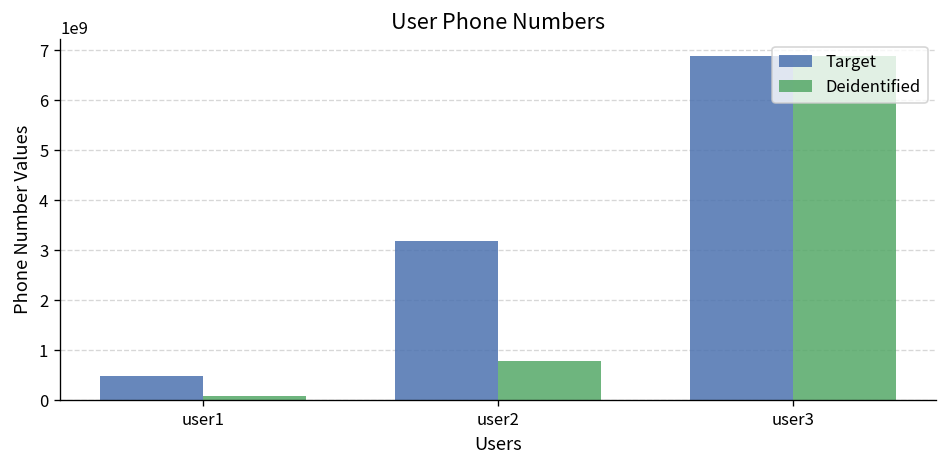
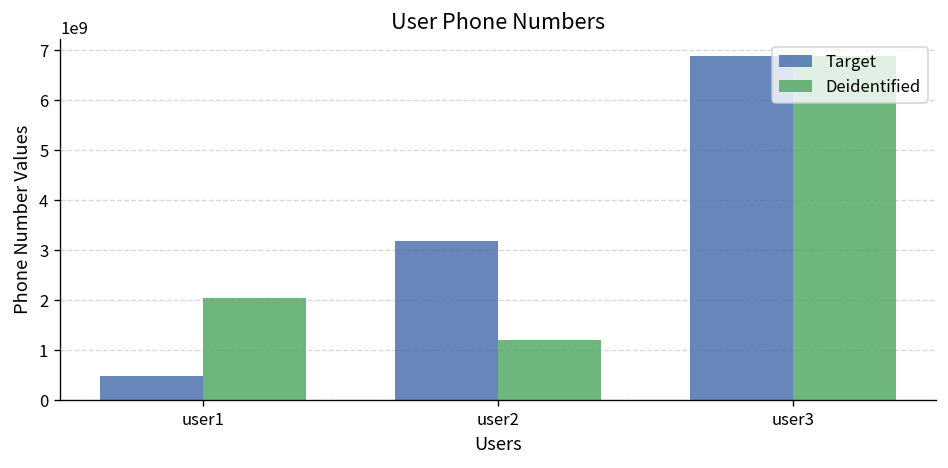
  {
    "Target": {
      "user1": 500000000,
      "user2": 3200000000,
      "user3": 6900000000
    },
    "Deidentified": {
-     "user1": 100000000,
-     "user2": 800000000
+     "user1": 2000000000,
+     "user2": 1200000000
    }
  }
